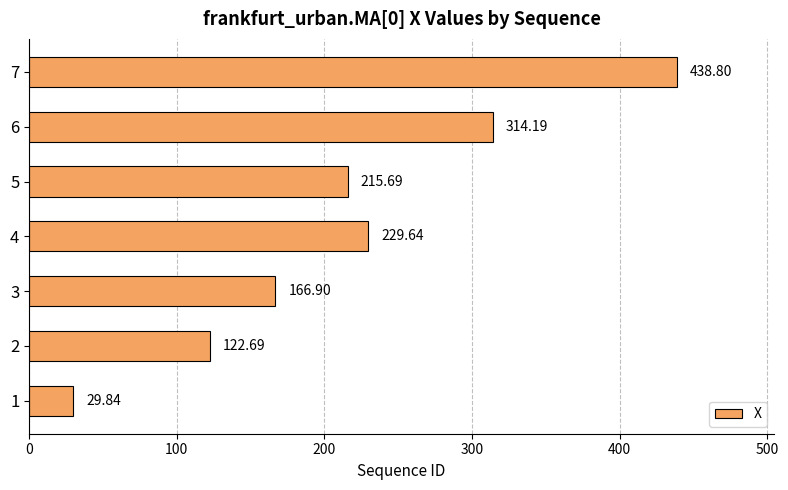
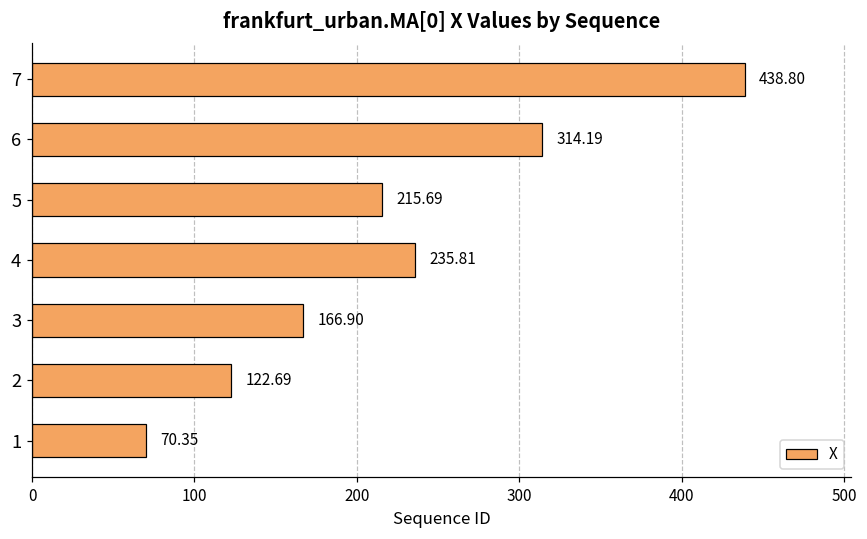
  {
    "7": 438.80,
    "6": 314.19,
    "5": 215.69,
-   "4": 229.64,
+   "4": 235.81,
    "3": 166.90,
    "2": 122.69,
-   "1": 29.84
+   "1": 70.35
  }
